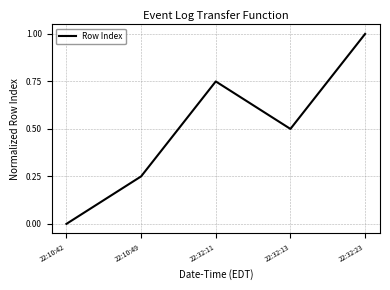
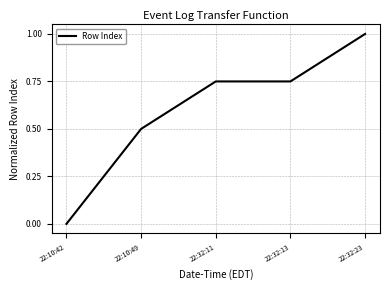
  {
    "22:10:42": 0.00,
-   "22:10:49": 0.25,
+   "22:10:49": 0.50,
    "22:32:11": 0.75,
-   "22:32:13": 0.50,
+   "22:32:13": 0.75,
    "22:32:23": 1.00
  }
